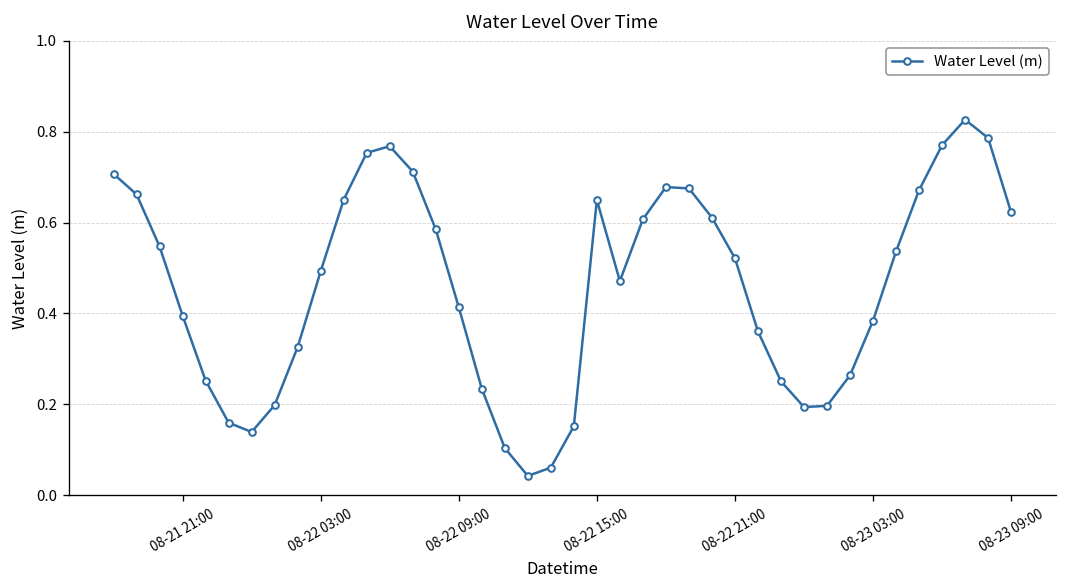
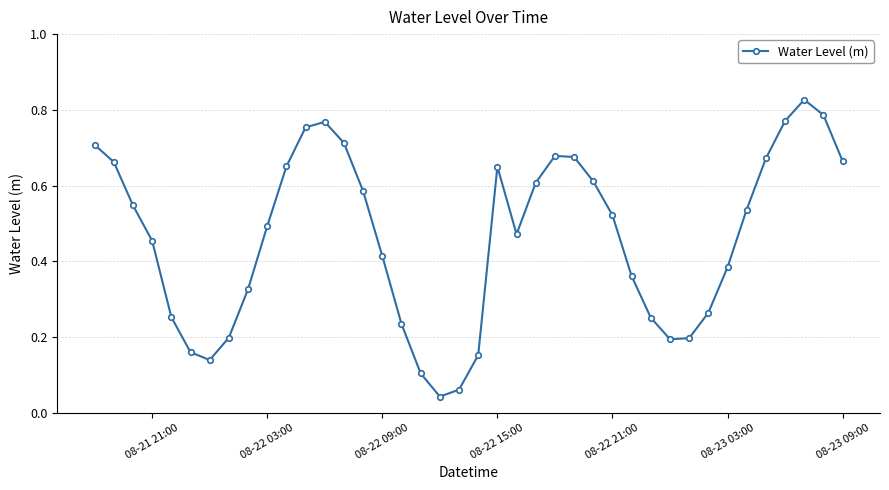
  {
-   "08-21 21:00": 0.40,
+   "08-21 21:00": 0.45,
    "08-22 03:00": 0.49,
    "08-22 09:00": 0.41,
    "08-22 15:00": 0.65,
    "08-22 21:00": 0.52,
    "08-23 03:00": 0.38,
-   "08-23 09:00": 0.62
+   "08-23 09:00": 0.66
  }
